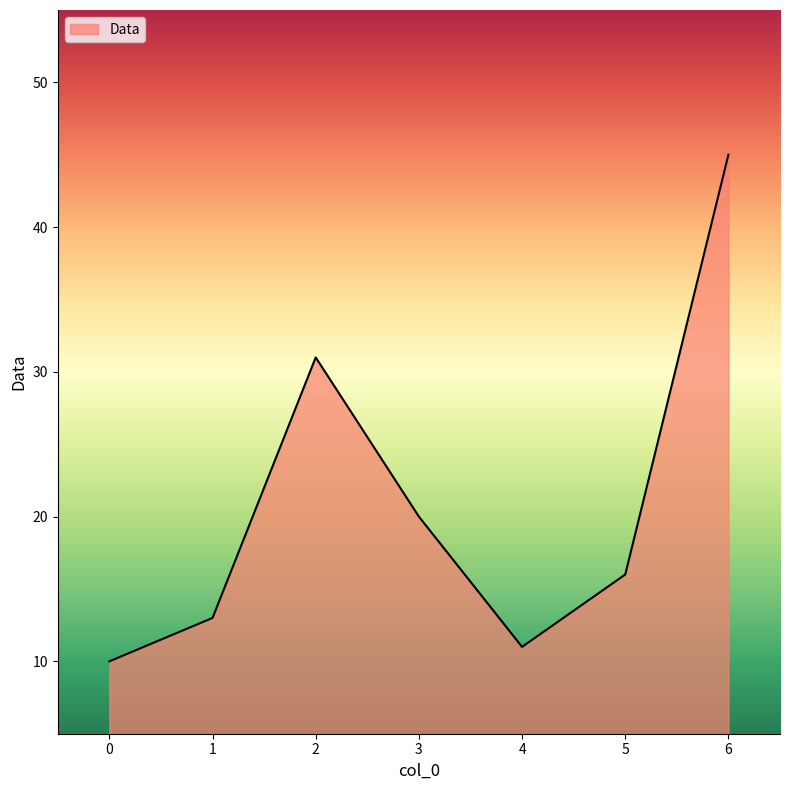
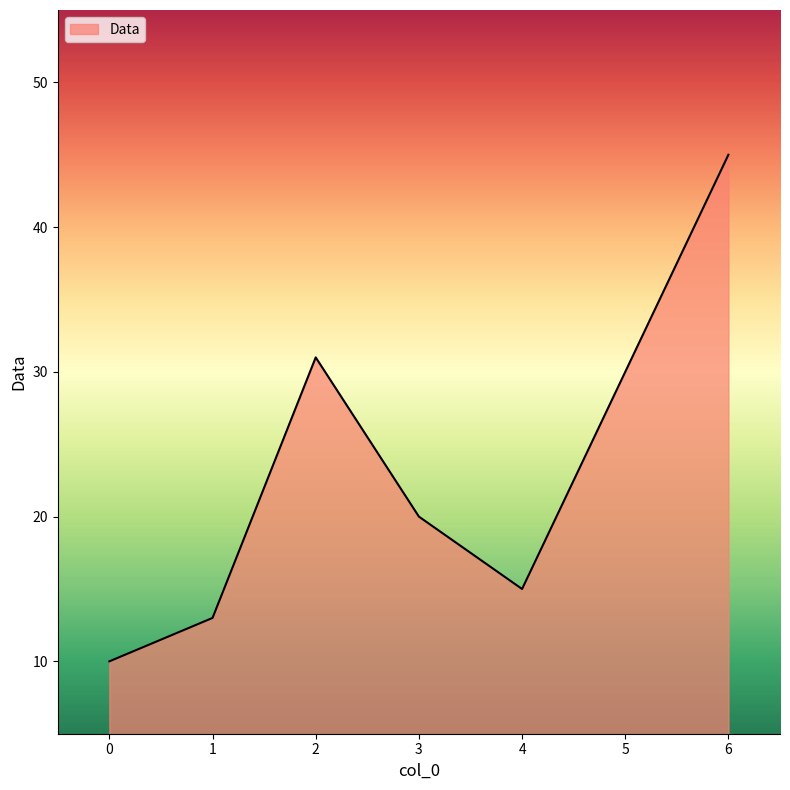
  {
    "0": 10,
    "1": 13,
    "2": 31,
    "3": 20,
-   "4": 11,
-   "5": 16,
+   "4": 15,
+   "5": 30,
    "6": 45
  }
